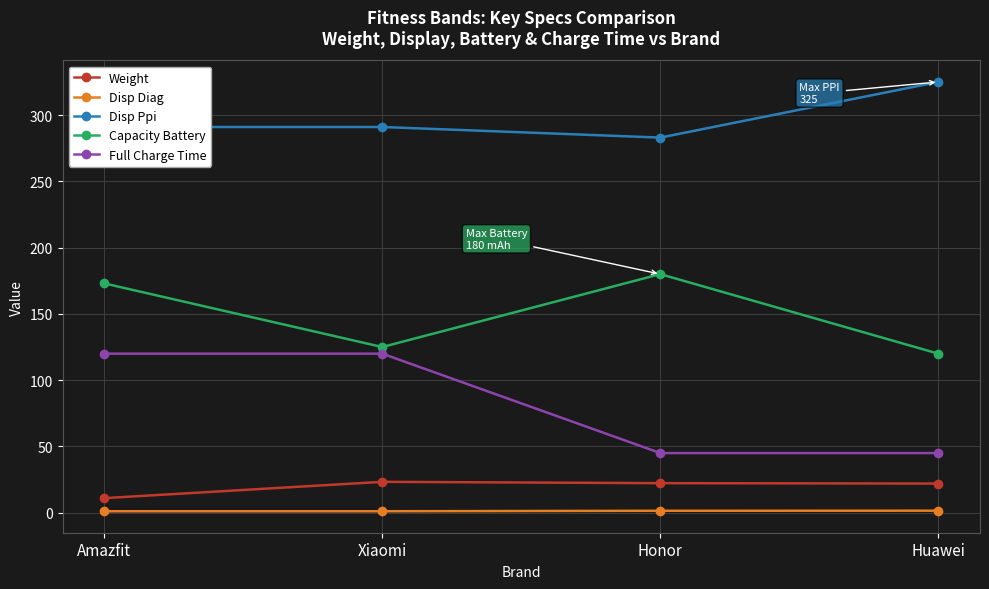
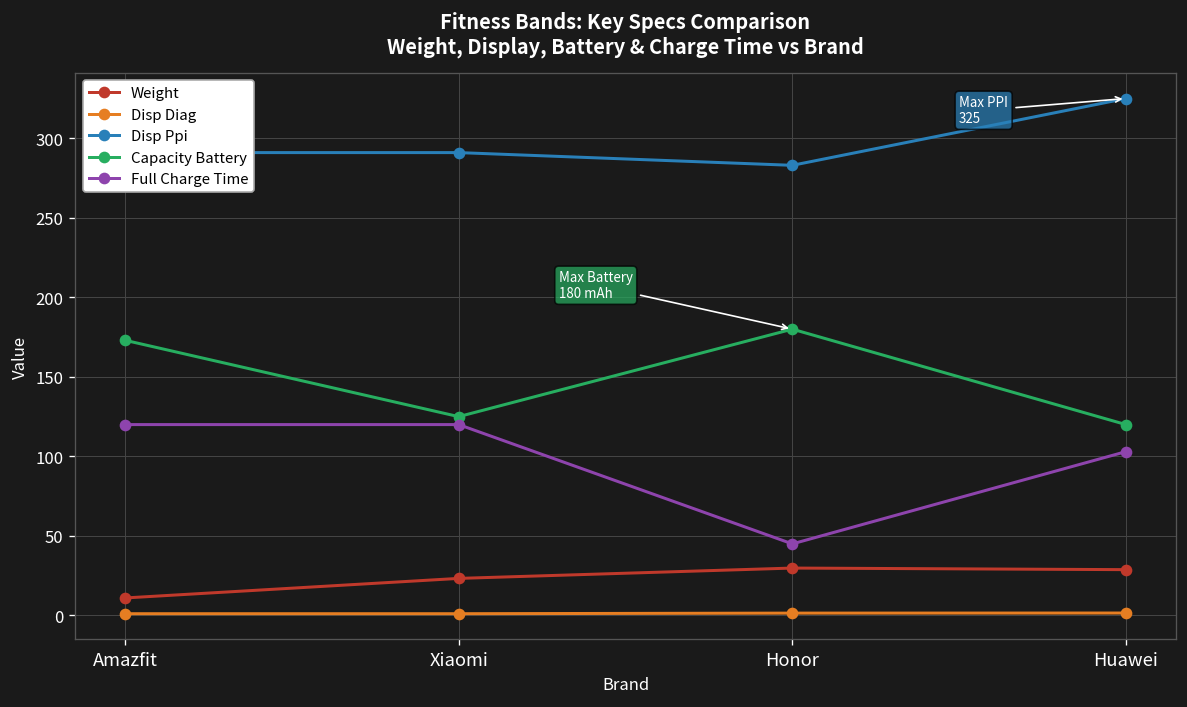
  {
    "Weight": {
      "Amazfit": 11,
      "Xiaomi": 23,
-     "Honor": 22,
-     "Huawei": 22
+     "Honor": 30,
+     "Huawei": 29
    },
    "Disp Diag": {
      "Amazfit": 1,
      "Xiaomi": 1,
      "Honor": 1,
      "Huawei": 2
    },
    "Disp Ppi": {
      "Xiaomi": 291,
      "Honor": 283
    },
    "Capacity Battery": {
      "Amazfit": 173,
      "Xiaomi": 125,
      "Huawei": 120
    },
    "Full Charge Time": {
      "Amazfit": 120,
      "Xiaomi": 120,
      "Honor": 45,
-     "Huawei": 45
+     "Huawei": 103
    }
  }
